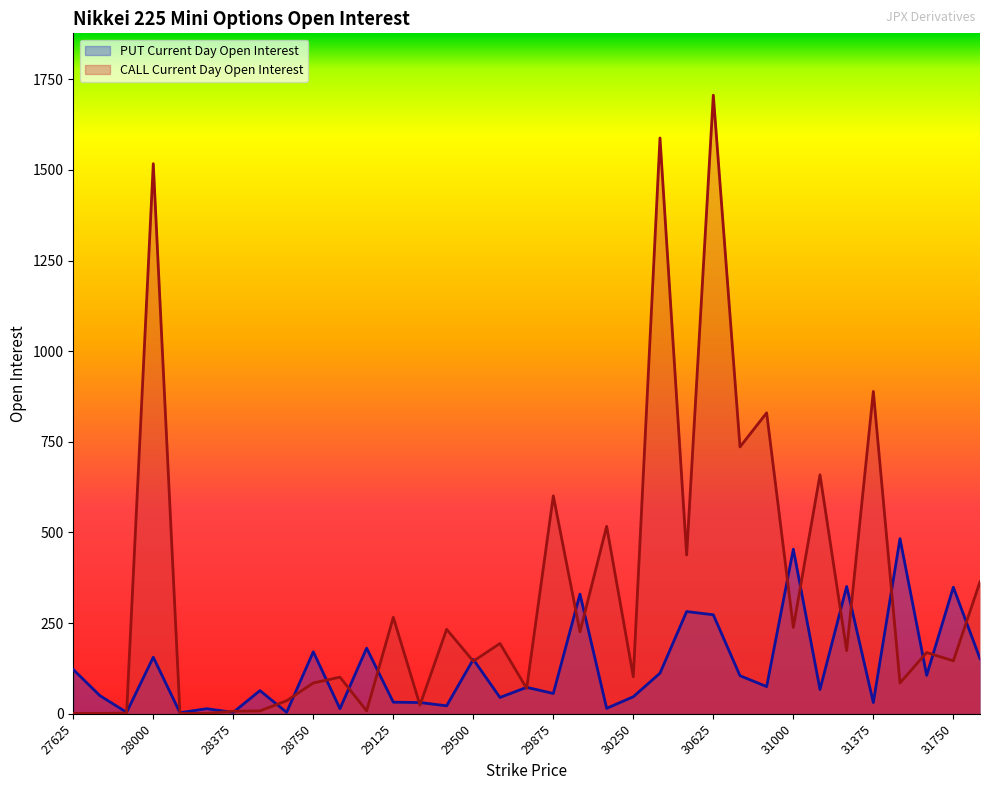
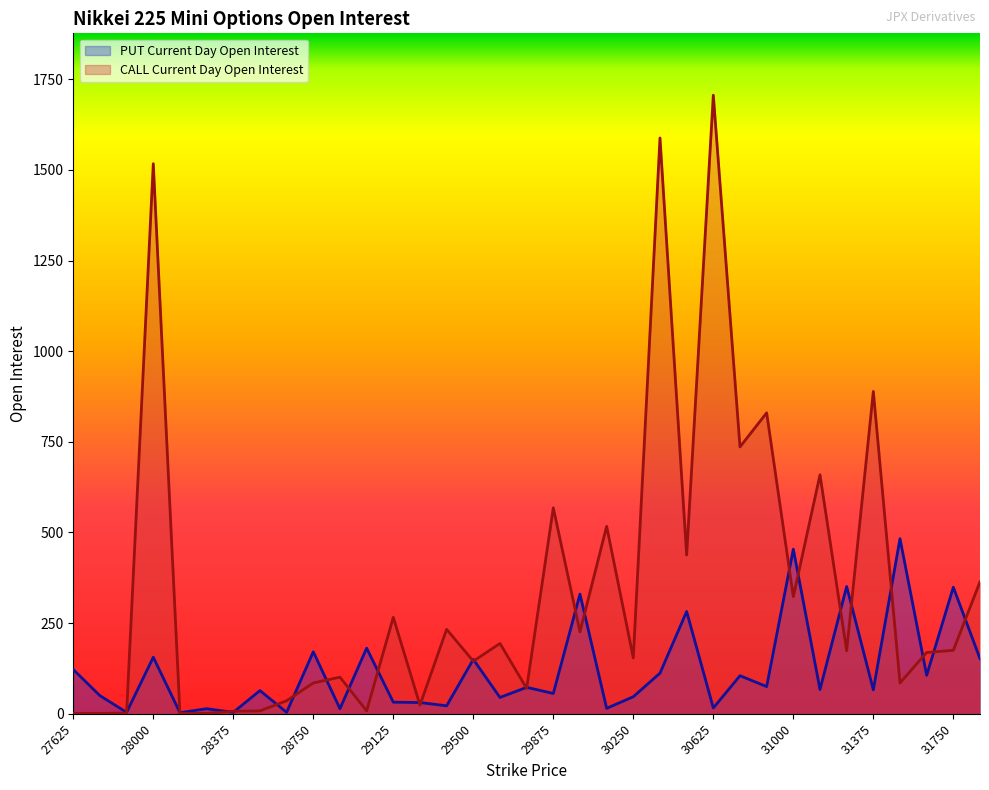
  {
    "PUT Current Day Open Interest": {
      "27625": 120,
      "28000": 160,
      "28750": 170,
      "29125": 30,
      "29875": 60,
      "30250": 50,
-     "30625": 270,
+     "30625": 20,
      "31000": 450,
-     "31375": 30,
+     "31375": 70,
      "31750": 350
    },
    "CALL Current Day Open Interest": {
      "27625": 0,
      "28000": 1520,
      "28750": 90,
      "29125": 270,
-     "29875": 600,
-     "30250": 100,
+     "29875": 570,
+     "30250": 150,
      "30625": 1710,
-     "31000": 240,
+     "31000": 320,
      "31375": 890,
-     "31750": 150
+     "31750": 180
    }
  }
